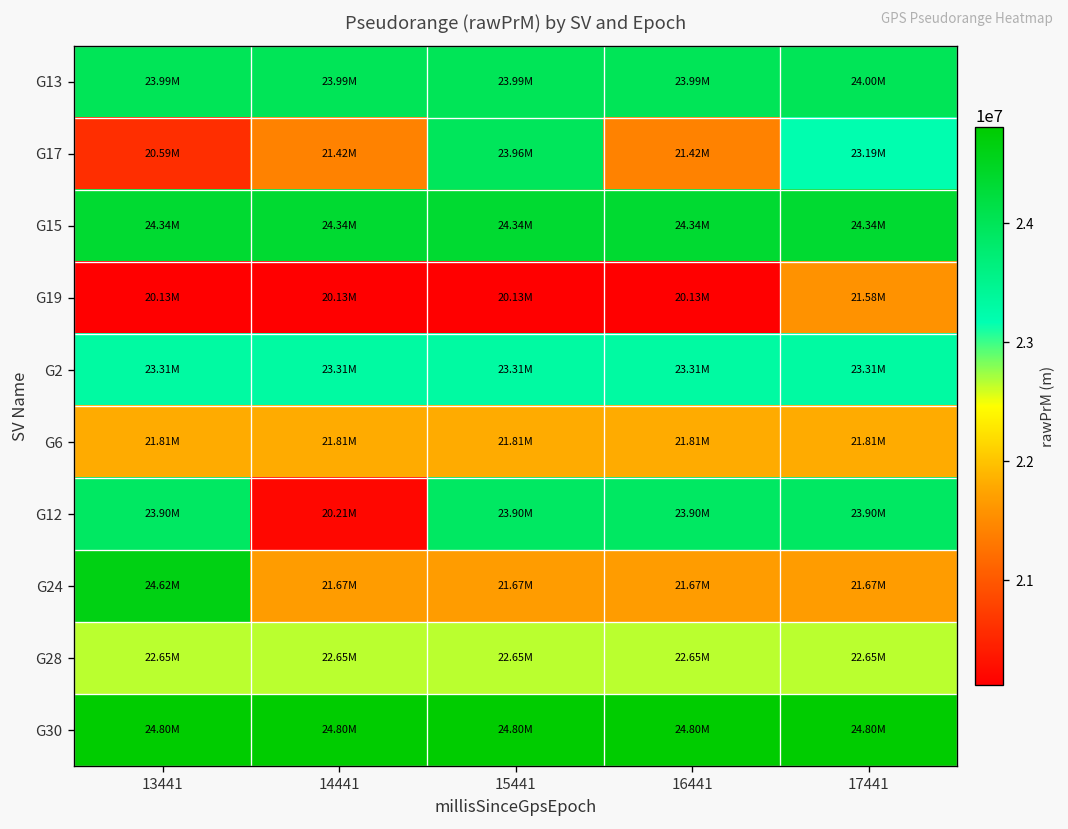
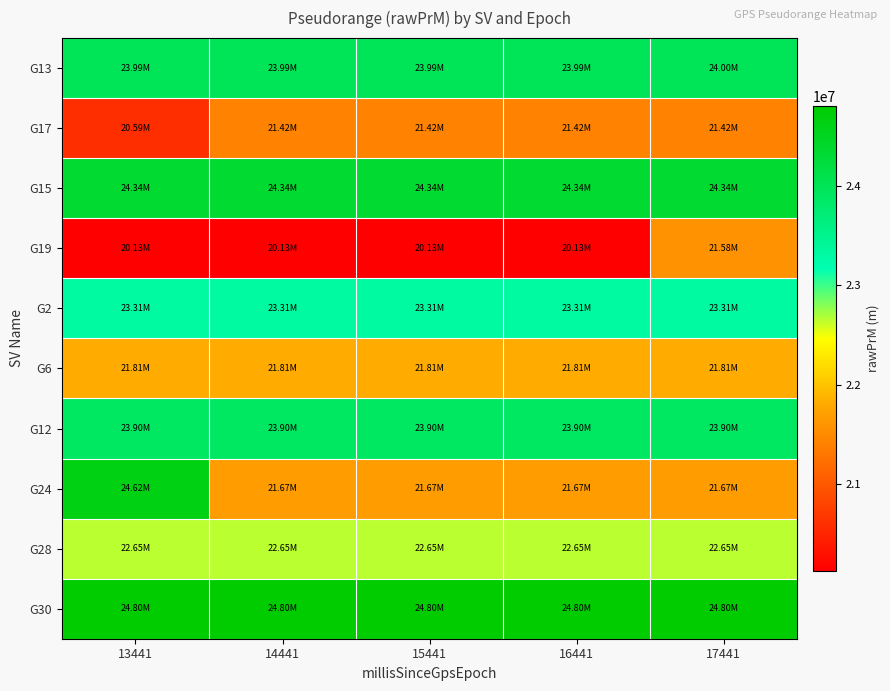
  {
    "G13": {
      "13441": "23.99M",
      "14441": "23.99M",
      "15441": "23.99M",
      "16441": "23.99M",
      "17441": "24.00M"
    },
    "G17": {
      "13441": "20.59M",
      "14441": "21.42M",
-     "15441": "23.96M",
+     "15441": "21.42M",
      "16441": "21.42M",
-     "17441": "23.19M"
+     "17441": "21.42M"
    },
    "G15": {
      "13441": "24.34M",
      "14441": "24.34M",
      "15441": "24.34M",
      "16441": "24.34M",
      "17441": "24.34M"
    },
    "G19": {
      "13441": "20.13M",
      "14441": "20.13M",
      "15441": "20.13M",
      "16441": "20.13M",
      "17441": "21.58M"
    },
    "G2": {
      "13441": "23.31M",
      "14441": "23.31M",
      "15441": "23.31M",
      "16441": "23.31M",
      "17441": "23.31M"
    },
    "G6": {
      "13441": "21.81M",
      "14441": "21.81M",
      "15441": "21.81M",
      "16441": "21.81M",
      "17441": "21.81M"
    },
    "G12": {
      "13441": "23.90M",
-     "14441": "20.21M",
+     "14441": "23.90M",
      "15441": "23.90M",
      "16441": "23.90M",
      "17441": "23.90M"
    },
    "G24": {
      "13441": "24.62M",
      "14441": "21.67M",
      "15441": "21.67M",
      "16441": "21.67M",
      "17441": "21.67M"
    },
    "G28": {
      "13441": "22.65M",
      "14441": "22.65M",
      "15441": "22.65M",
      "16441": "22.65M",
      "17441": "22.65M"
    },
    "G30": {
      "13441": "24.80M",
      "14441": "24.80M",
      "15441": "24.80M",
      "16441": "24.80M",
      "17441": "24.80M"
    }
  }
